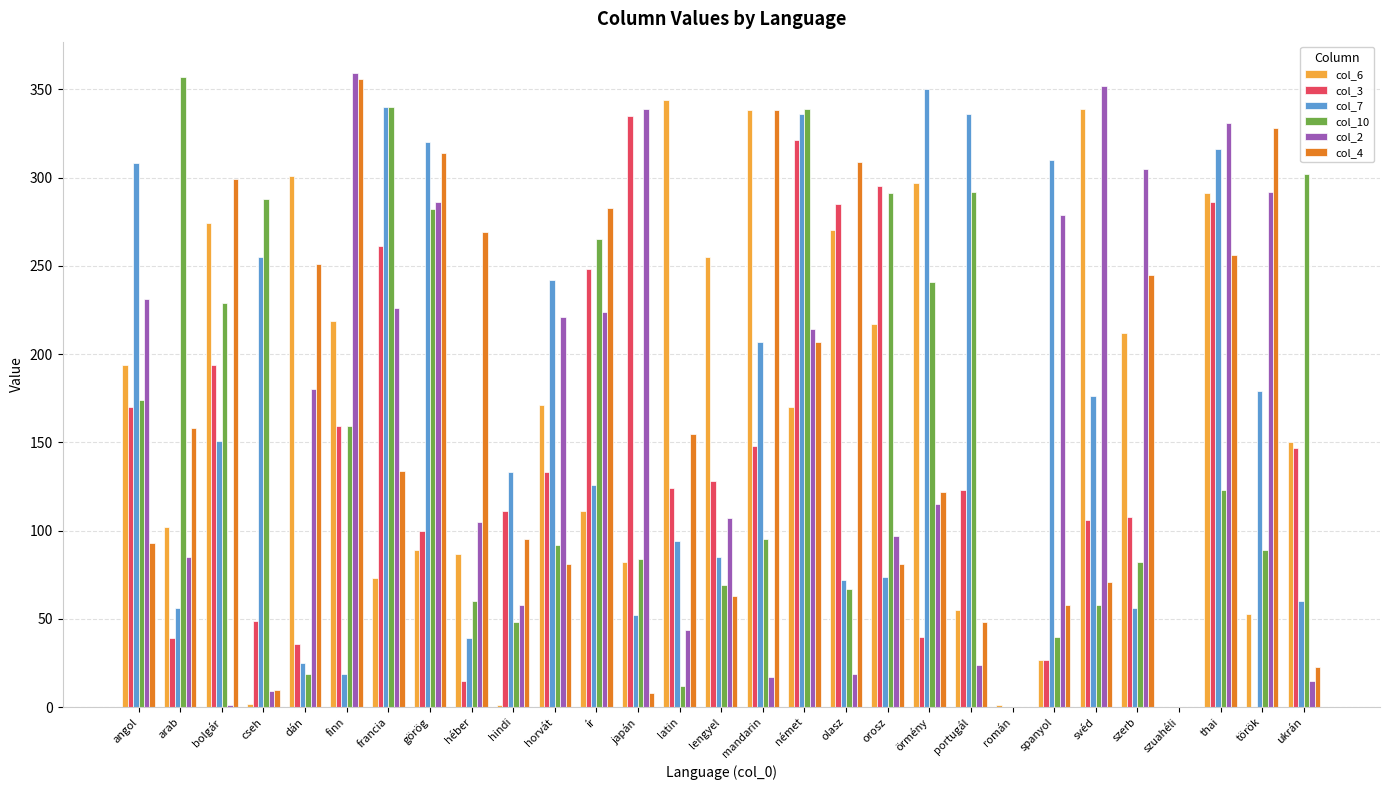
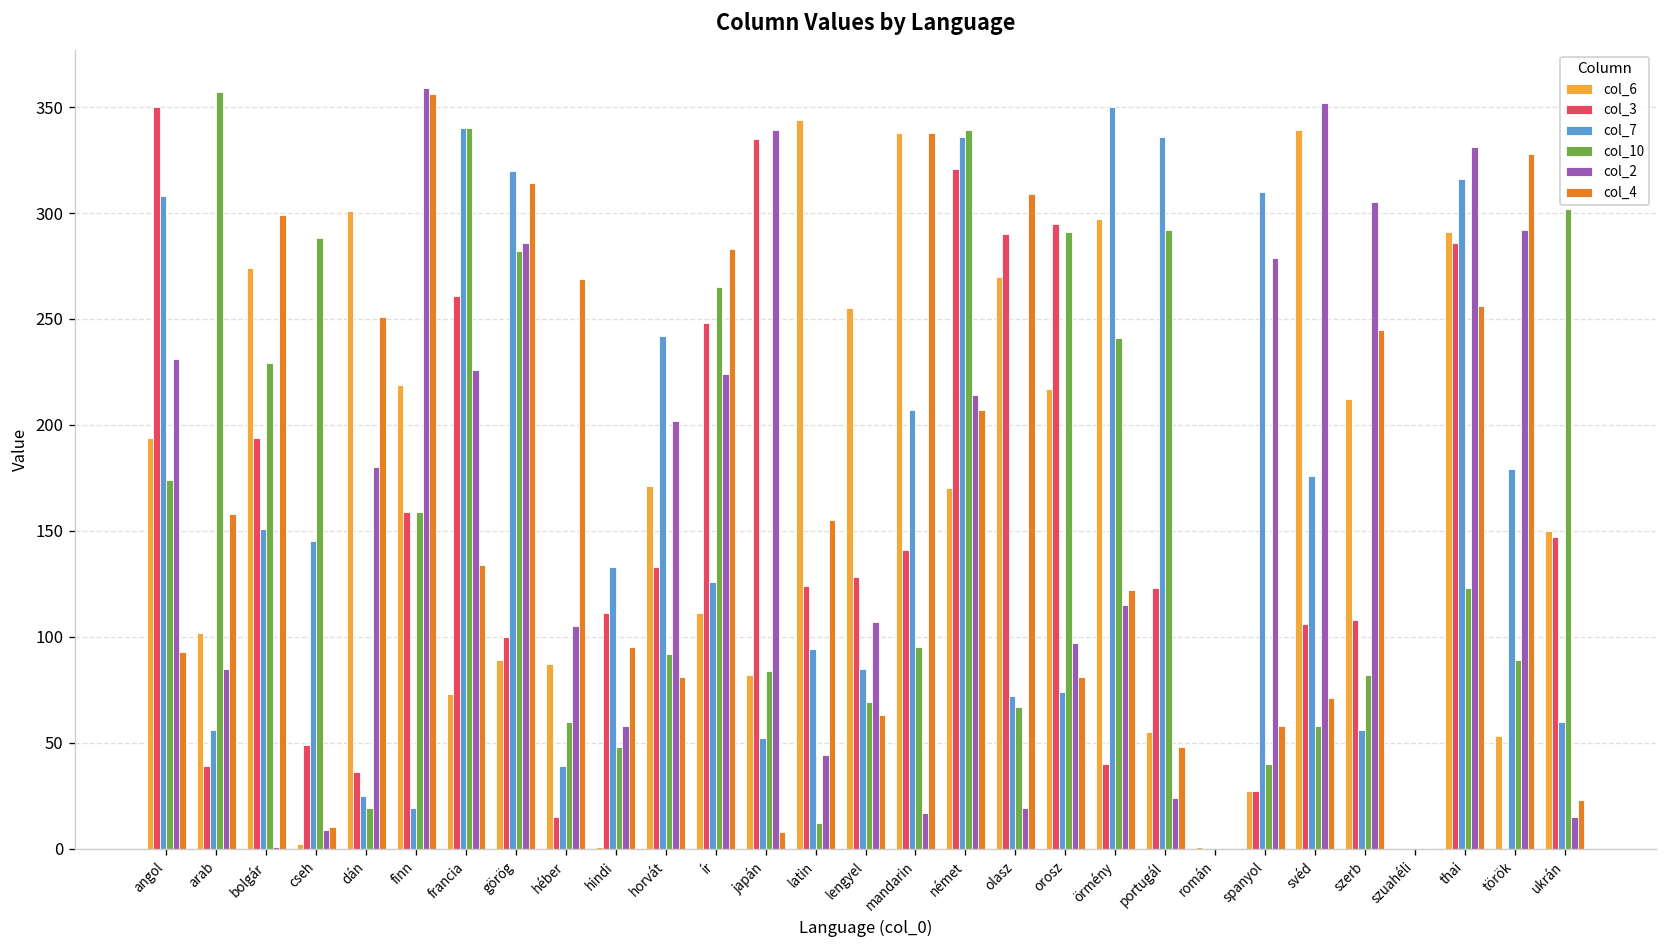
  {
    "col_3": {
-     "angol": 170,
+     "angol": 350,
      "arab": 39,
      "bolgár": 194,
      "cseh": 49,
      "dán": 36,
      "finn": 159,
      "francia": 261,
      "görög": 100,
      "héber": 15,
      "hindi": 111,
      "horvát": 133,
      "ír": 248,
      "japán": 335,
      "latin": 124,
      "lengyel": 128,
-     "mandarin": 148,
+     "mandarin": 141,
      "német": 321,
-     "olasz": 285,
+     "olasz": 290,
      "orosz": 295,
      "örmény": 40,
      "portugál": 123,
      "román": 0,
      "spanyol": 27,
      "svéd": 106,
      "szerb": 108,
      "szuahéli": 0,
      "thai": 286,
      "török": 0,
      "ukrán": 147
    },
    "col_7": {
      "angol": 308,
      "arab": 56,
      "bolgár": 151,
-     "cseh": 255,
+     "cseh": 145,
      "dán": 25,
      "finn": 19,
      "francia": 340,
      "görög": 320,
      "héber": 39,
      "hindi": 133,
      "horvát": 242,
      "ír": 126,
      "japán": 52,
      "latin": 94,
      "lengyel": 85,
      "mandarin": 207,
      "német": 336,
      "olasz": 72,
      "orosz": 74,
      "örmény": 350,
      "portugál": 336,
      "román": 0,
      "spanyol": 310,
      "svéd": 176,
      "szerb": 56,
      "szuahéli": 0,
      "thai": 316,
      "török": 179,
      "ukrán": 60
    },
    "col_10": {
      "angol": 174,
      "arab": 357,
      "bolgár": 229,
      "cseh": 288,
      "dán": 19,
      "finn": 159,
      "francia": 340,
      "görög": 282,
      "héber": 60,
      "hindi": 48,
      "horvát": 92,
      "ír": 265,
      "japán": 84,
      "latin": 12,
      "lengyel": 69,
      "mandarin": 95,
      "német": 339,
      "olasz": 67,
      "orosz": 291,
      "örmény": 241,
      "portugál": 292,
      "román": 0,
      "spanyol": 40,
      "svéd": 58,
      "szerb": 82,
      "szuahéli": 0,
      "thai": 123,
      "török": 89,
      "ukrán": 302
    },
    "col_2": {
      "angol": 231,
      "arab": 85,
      "cseh": 9,
      "dán": 180,
      "finn": 359,
      "francia": 226,
      "görög": 286,
      "héber": 105,
      "hindi": 58,
-     "horvát": 221,
+     "horvát": 202,
      "ír": 224,
      "japán": 339,
      "latin": 44,
      "lengyel": 107,
      "mandarin": 17,
      "német": 214,
      "olasz": 19,
      "orosz": 97,
      "örmény": 115,
      "portugál": 24,
      "román": 0,
      "spanyol": 279,
      "svéd": 352,
      "szerb": 305,
      "szuahéli": 0,
      "thai": 331,
      "török": 292,
      "ukrán": 15
    }
  }
